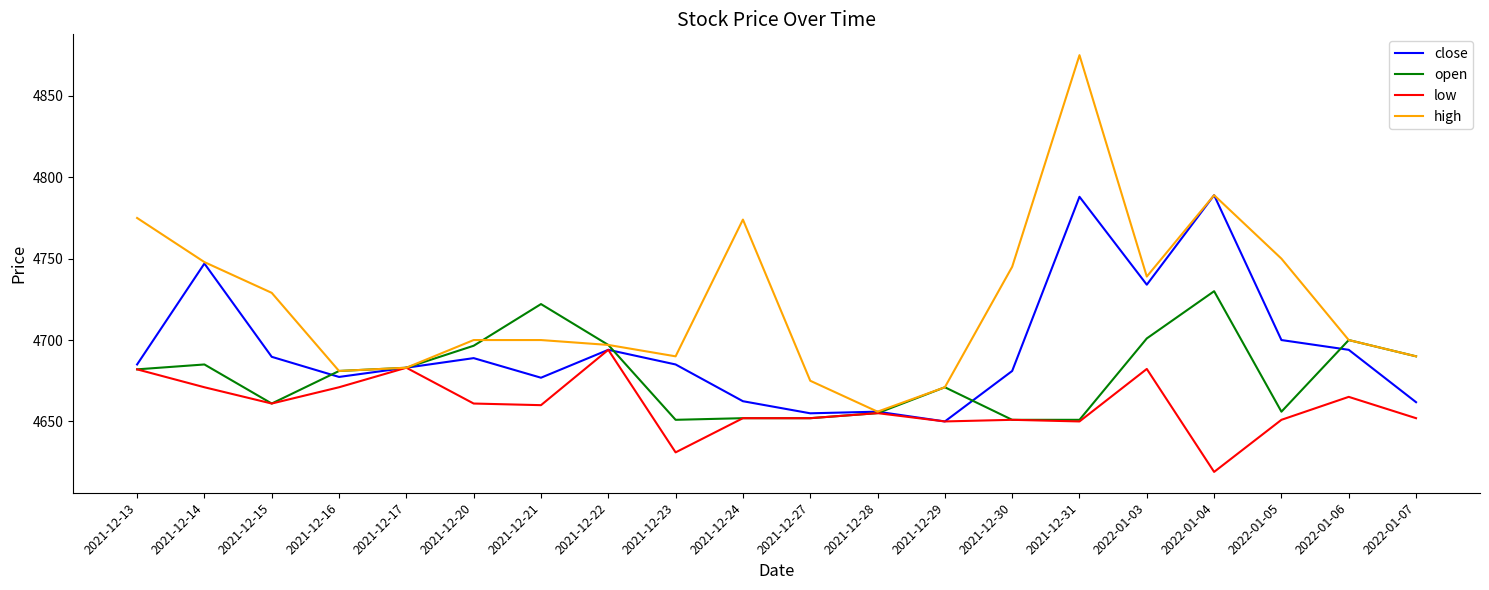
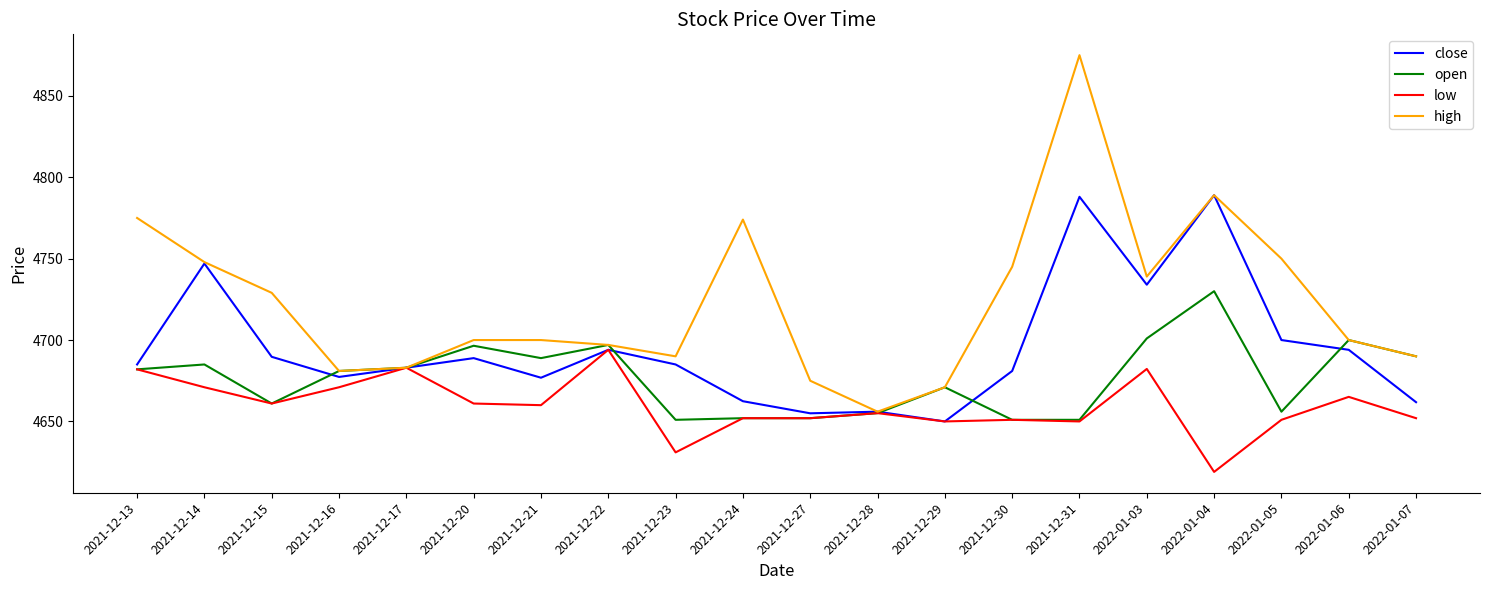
  {
    "close": {
      "2021-12-13": 4685,
      "2021-12-15": 4690,
      "2021-12-16": 4677,
      "2021-12-20": 4689,
      "2021-12-21": 4677,
      "2021-12-23": 4685,
      "2021-12-24": 4662,
      "2021-12-27": 4655,
      "2021-12-30": 4681,
      "2021-12-31": 4788,
      "2022-01-03": 4734,
      "2022-01-05": 4700,
      "2022-01-06": 4694,
      "2022-01-07": 4662
    },
    "open": {
      "2021-12-14": 4685,
      "2021-12-20": 4697,
-     "2021-12-21": 4722,
+     "2021-12-21": 4689,
      "2021-12-23": 4651,
      "2022-01-03": 4701,
      "2022-01-04": 4730,
      "2022-01-05": 4656
    },
    "low": {
      "2021-12-14": 4671,
      "2021-12-16": 4671,
      "2021-12-20": 4661,
      "2021-12-21": 4660,
      "2021-12-23": 4631,
      "2022-01-03": 4682,
      "2022-01-04": 4619,
      "2022-01-05": 4651,
      "2022-01-06": 4665,
      "2022-01-07": 4652
    },
    "high": {
      "2021-12-13": 4775,
      "2021-12-15": 4729,
      "2021-12-20": 4700,
      "2021-12-21": 4700,
      "2021-12-23": 4690,
      "2021-12-24": 4774,
      "2021-12-27": 4675,
      "2021-12-30": 4745,
      "2021-12-31": 4875,
      "2022-01-03": 4739,
      "2022-01-05": 4750
    }
  }
